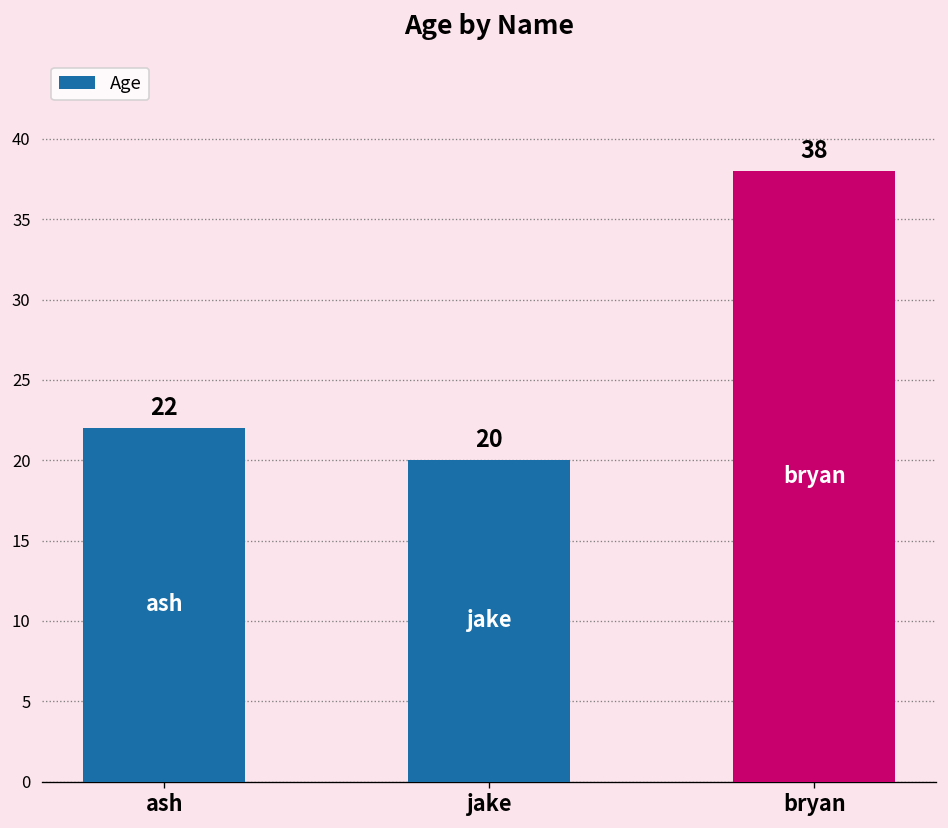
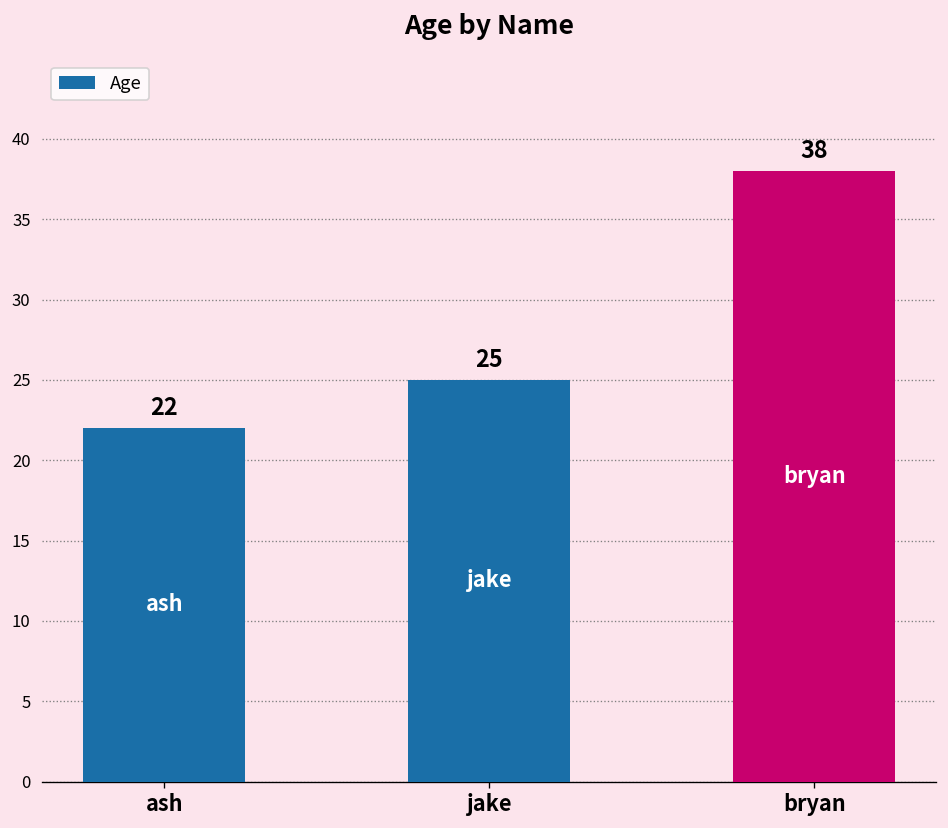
  {
    "ash": 22,
-   "jake": 20,
+   "jake": 25,
    "bryan": 38
  }
